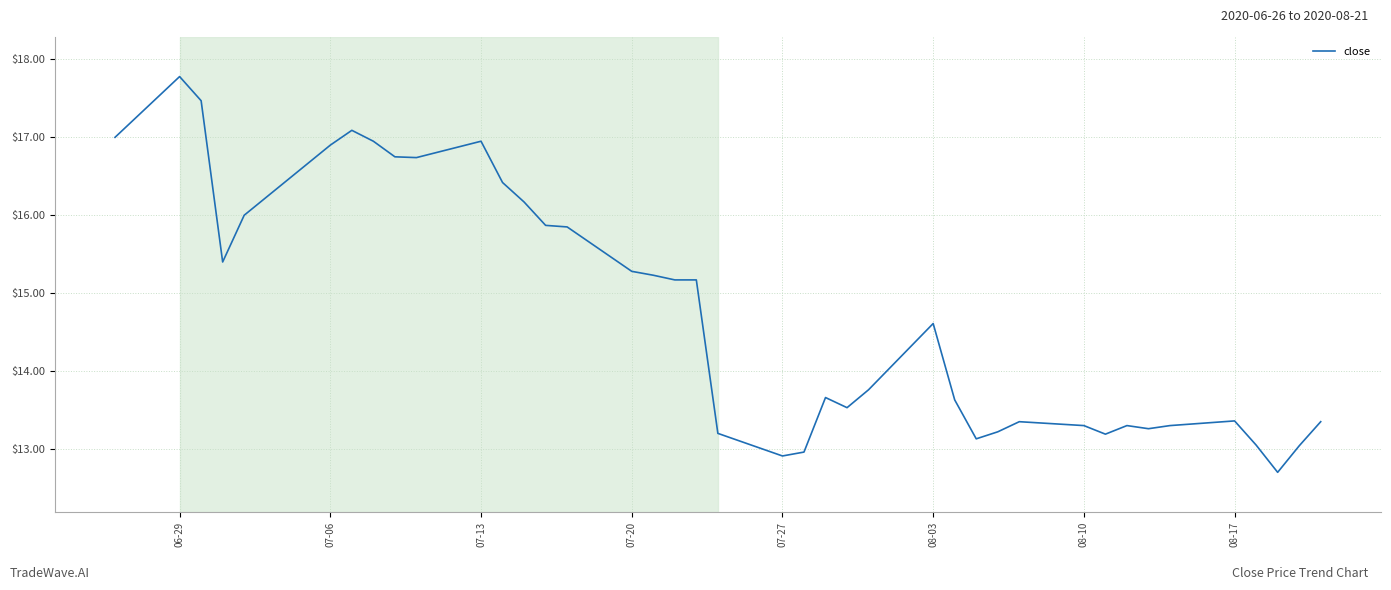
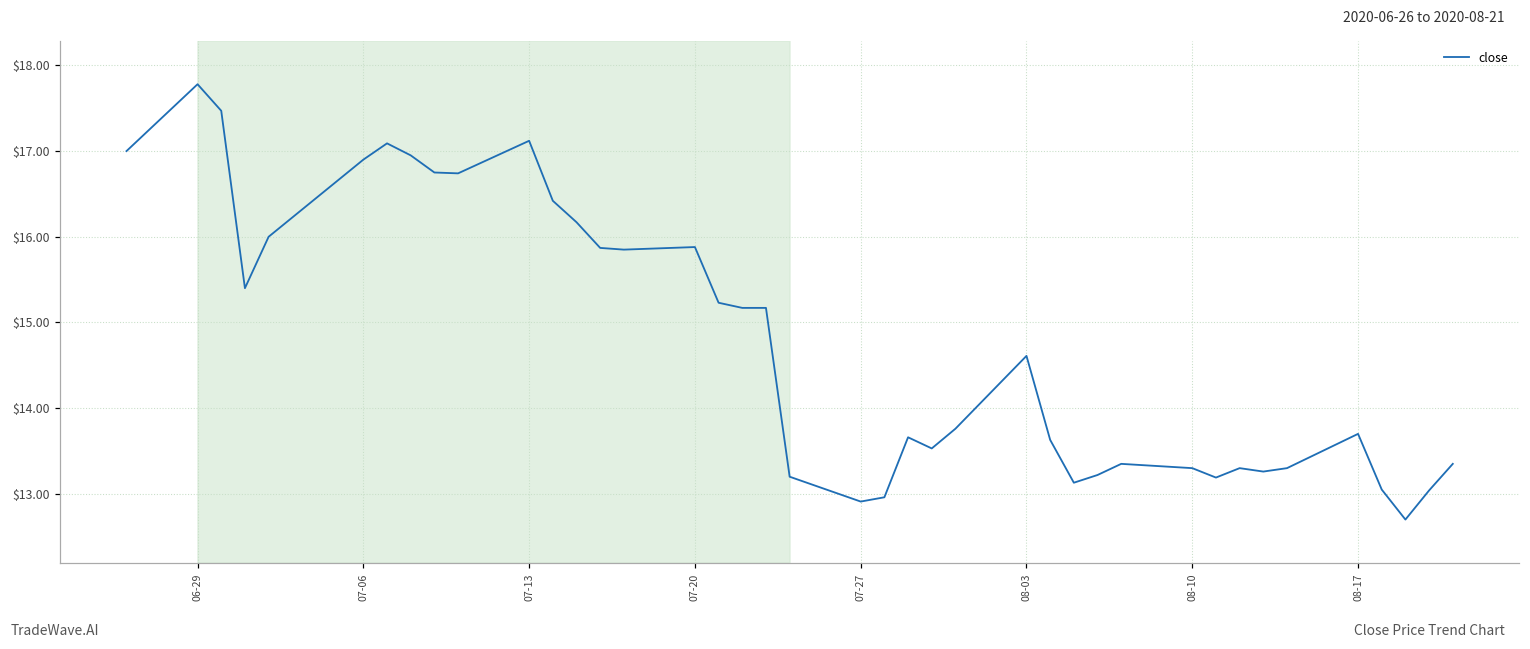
  {
    "06-29": "$17.8",
    "07-06": "$16.9",
-   "07-13": "$17.0",
-   "07-20": "$15.3",
+   "07-13": "$17.1",
+   "07-20": "$15.9",
    "07-27": "$12.9",
    "08-03": "$14.6",
    "08-10": "$13.3",
-   "08-17": "$13.4"
+   "08-17": "$13.7"
  }
